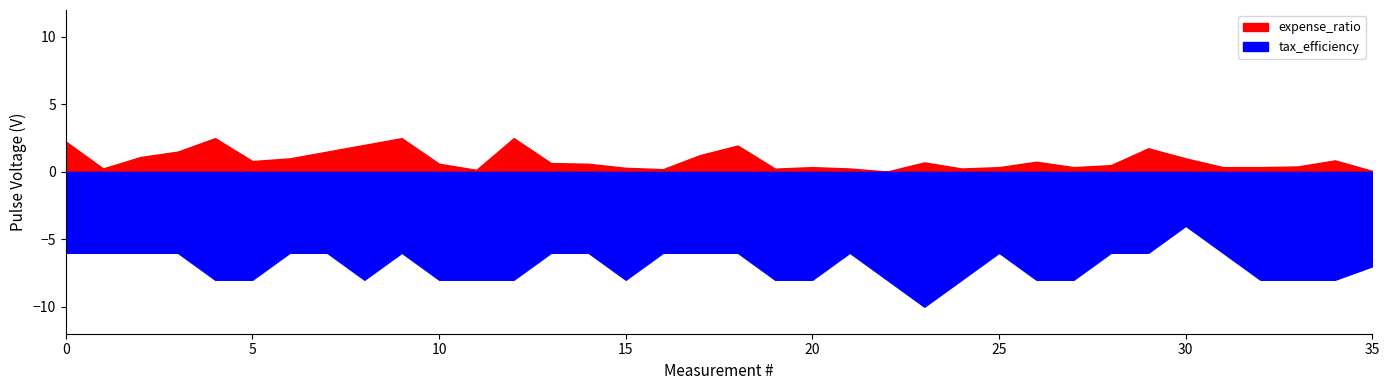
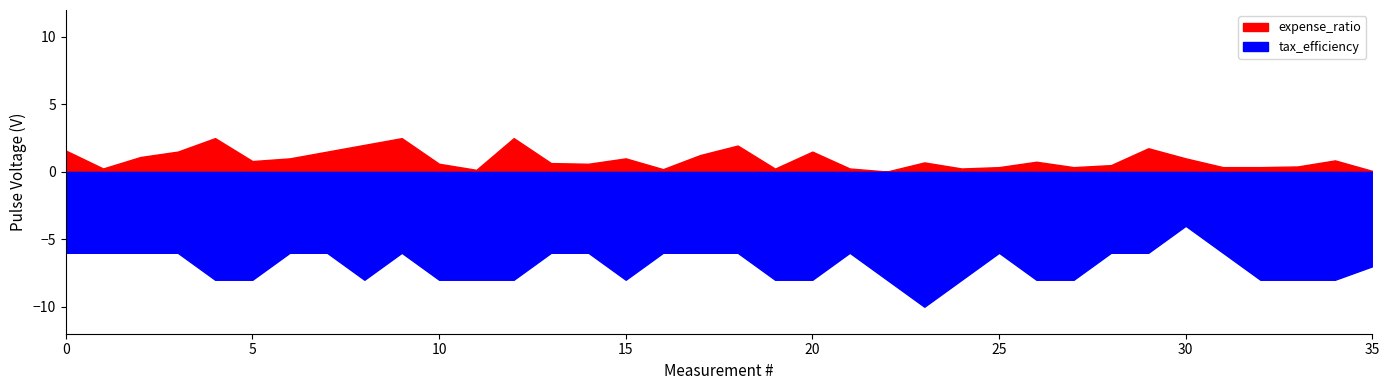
  {
    "expense_ratio": {
-     "0": 2.3,
+     "0": 1.6,
      "5": 0.8,
      "10": 0.6,
-     "15": 0.3,
-     "20": 0.4,
+     "15": 1.0,
+     "20": 1.5,
      "25": 0.4,
      "30": 1.0
    }
  }
